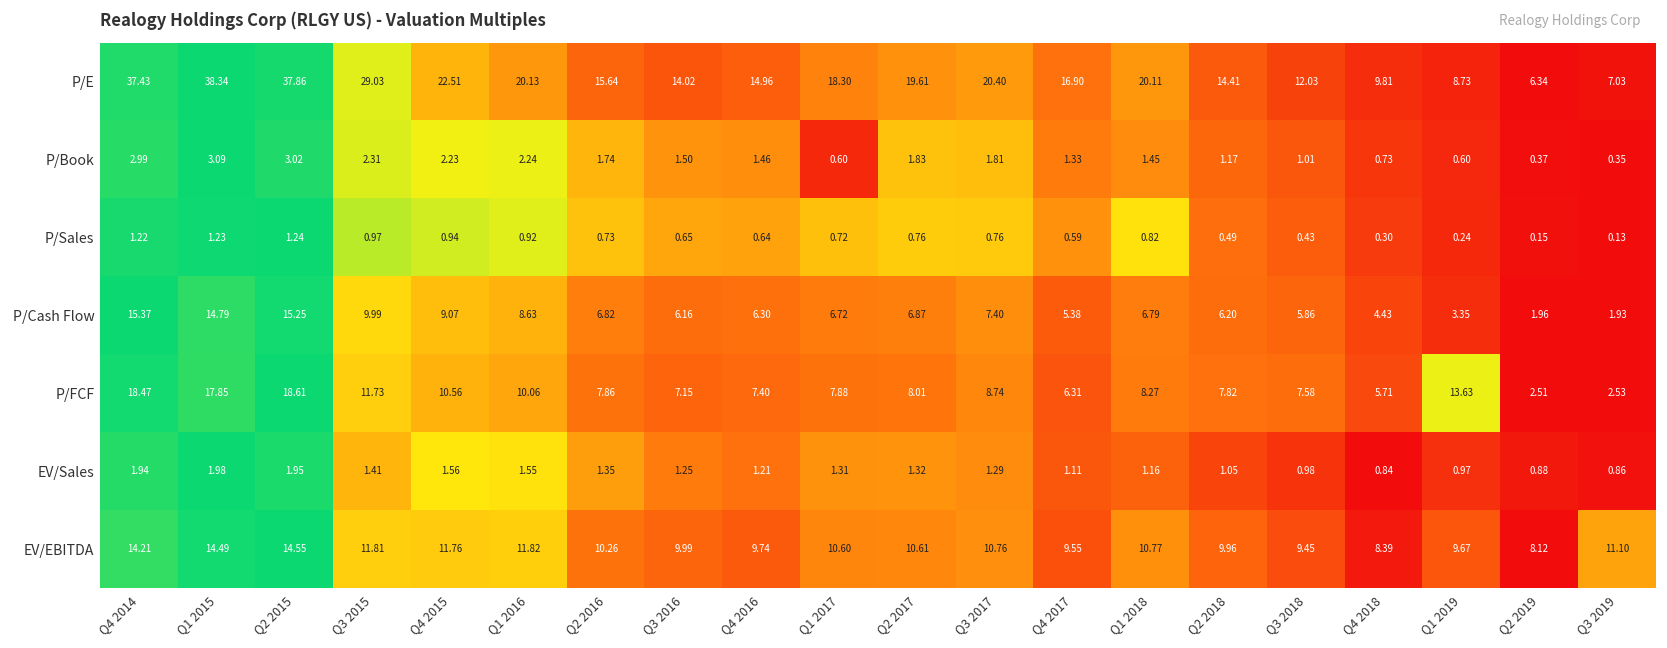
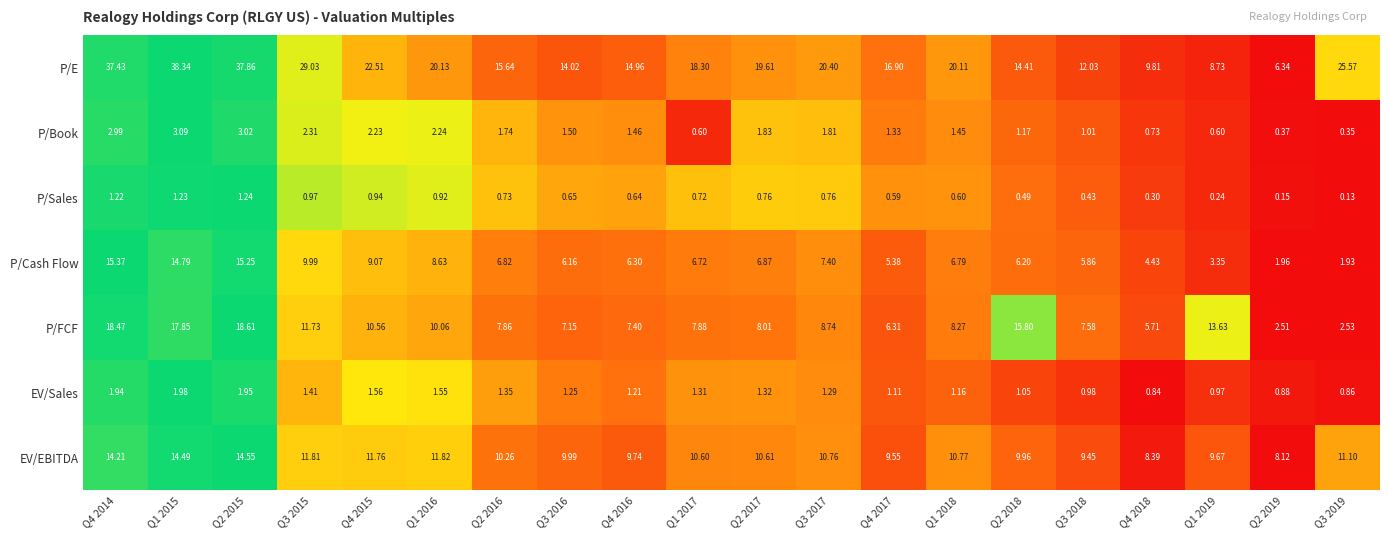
  {
    "P/E": {
      "Q4 2014": 37.43,
      "Q1 2015": 38.34,
      "Q2 2015": 37.86,
      "Q3 2015": 29.03,
      "Q4 2015": 22.51,
      "Q1 2016": 20.13,
      "Q2 2016": 15.64,
      "Q3 2016": 14.02,
      "Q4 2016": 14.96,
      "Q1 2017": 18.30,
      "Q2 2017": 19.61,
      "Q3 2017": 20.40,
      "Q4 2017": 16.90,
      "Q1 2018": 20.11,
      "Q2 2018": 14.41,
      "Q3 2018": 12.03,
      "Q4 2018": 9.81,
      "Q1 2019": 8.73,
      "Q2 2019": 6.34,
-     "Q3 2019": 7.03
+     "Q3 2019": 25.57
    },
    "P/Book": {
      "Q4 2014": 2.99,
      "Q1 2015": 3.09,
      "Q2 2015": 3.02,
      "Q3 2015": 2.31,
      "Q4 2015": 2.23,
      "Q1 2016": 2.24,
      "Q2 2016": 1.74,
      "Q3 2016": 1.50,
      "Q4 2016": 1.46,
      "Q1 2017": 0.60,
      "Q2 2017": 1.83,
      "Q3 2017": 1.81,
      "Q4 2017": 1.33,
      "Q1 2018": 1.45,
      "Q2 2018": 1.17,
      "Q3 2018": 1.01,
      "Q4 2018": 0.73,
      "Q1 2019": 0.60,
      "Q2 2019": 0.37,
      "Q3 2019": 0.35
    },
    "P/Sales": {
      "Q4 2014": 1.22,
      "Q1 2015": 1.23,
      "Q2 2015": 1.24,
      "Q3 2015": 0.97,
      "Q4 2015": 0.94,
      "Q1 2016": 0.92,
      "Q2 2016": 0.73,
      "Q3 2016": 0.65,
      "Q4 2016": 0.64,
      "Q1 2017": 0.72,
      "Q2 2017": 0.76,
      "Q3 2017": 0.76,
      "Q4 2017": 0.59,
-     "Q1 2018": 0.82,
+     "Q1 2018": 0.60,
      "Q2 2018": 0.49,
      "Q3 2018": 0.43,
      "Q4 2018": 0.30,
      "Q1 2019": 0.24,
      "Q2 2019": 0.15,
      "Q3 2019": 0.13
    },
    "P/Cash Flow": {
      "Q4 2014": 15.37,
      "Q1 2015": 14.79,
      "Q2 2015": 15.25,
      "Q3 2015": 9.99,
      "Q4 2015": 9.07,
      "Q1 2016": 8.63,
      "Q2 2016": 6.82,
      "Q3 2016": 6.16,
      "Q4 2016": 6.30,
      "Q1 2017": 6.72,
      "Q2 2017": 6.87,
      "Q3 2017": 7.40,
      "Q4 2017": 5.38,
      "Q1 2018": 6.79,
      "Q2 2018": 6.20,
      "Q3 2018": 5.86,
      "Q4 2018": 4.43,
      "Q1 2019": 3.35,
      "Q2 2019": 1.96,
      "Q3 2019": 1.93
    },
    "P/FCF": {
      "Q4 2014": 18.47,
      "Q1 2015": 17.85,
      "Q2 2015": 18.61,
      "Q3 2015": 11.73,
      "Q4 2015": 10.56,
      "Q1 2016": 10.06,
      "Q2 2016": 7.86,
      "Q3 2016": 7.15,
      "Q4 2016": 7.40,
      "Q1 2017": 7.88,
      "Q2 2017": 8.01,
      "Q3 2017": 8.74,
      "Q4 2017": 6.31,
      "Q1 2018": 8.27,
-     "Q2 2018": 7.82,
+     "Q2 2018": 15.80,
      "Q3 2018": 7.58,
      "Q4 2018": 5.71,
      "Q1 2019": 13.63,
      "Q2 2019": 2.51,
      "Q3 2019": 2.53
    },
    "EV/Sales": {
      "Q4 2014": 1.94,
      "Q1 2015": 1.98,
      "Q2 2015": 1.95,
      "Q3 2015": 1.41,
      "Q4 2015": 1.56,
      "Q1 2016": 1.55,
      "Q2 2016": 1.35,
      "Q3 2016": 1.25,
      "Q4 2016": 1.21,
      "Q1 2017": 1.31,
      "Q2 2017": 1.32,
      "Q3 2017": 1.29,
      "Q4 2017": 1.11,
      "Q1 2018": 1.16,
      "Q2 2018": 1.05,
      "Q3 2018": 0.98,
      "Q4 2018": 0.84,
      "Q1 2019": 0.97,
      "Q2 2019": 0.88,
      "Q3 2019": 0.86
    },
    "EV/EBITDA": {
      "Q4 2014": 14.21,
      "Q1 2015": 14.49,
      "Q2 2015": 14.55,
      "Q3 2015": 11.81,
      "Q4 2015": 11.76,
      "Q1 2016": 11.82,
      "Q2 2016": 10.26,
      "Q3 2016": 9.99,
      "Q4 2016": 9.74,
      "Q1 2017": 10.60,
      "Q2 2017": 10.61,
      "Q3 2017": 10.76,
      "Q4 2017": 9.55,
      "Q1 2018": 10.77,
      "Q2 2018": 9.96,
      "Q3 2018": 9.45,
      "Q4 2018": 8.39,
      "Q1 2019": 9.67,
      "Q2 2019": 8.12,
      "Q3 2019": 11.10
    }
  }
